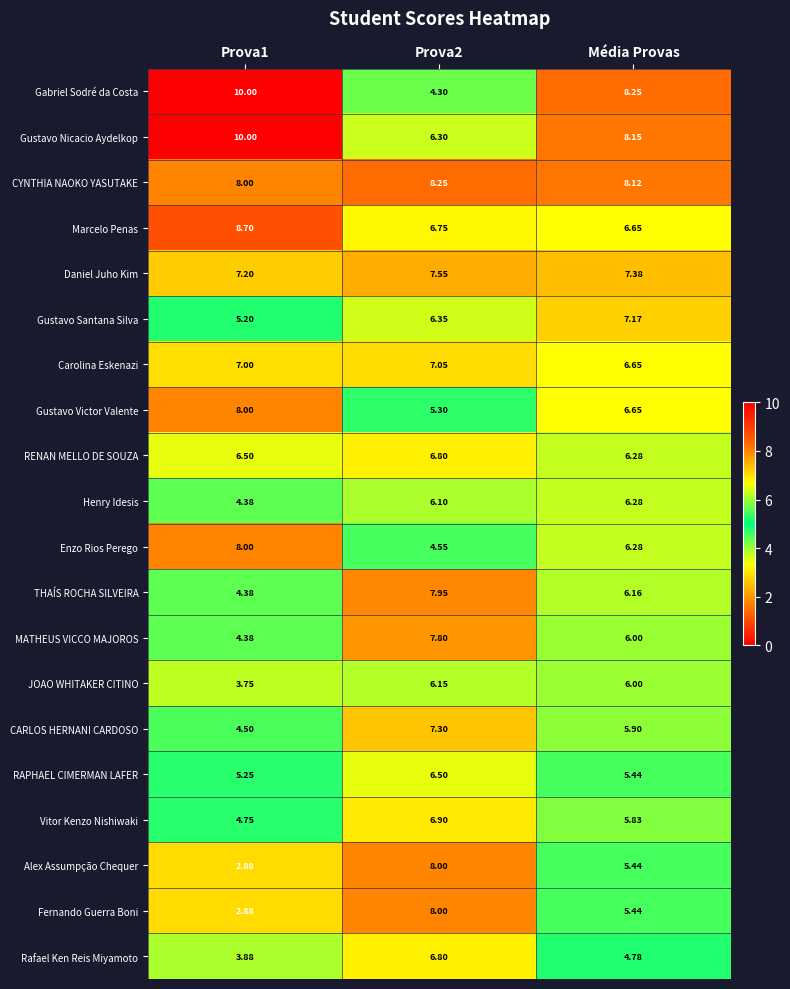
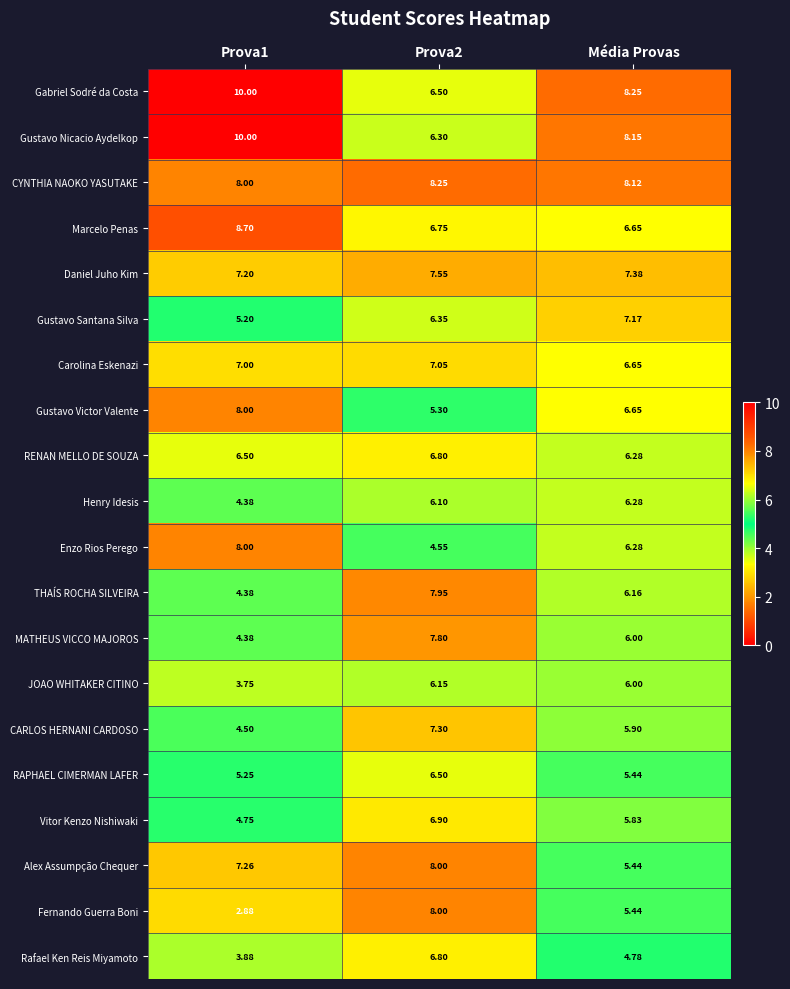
  {
    "Gabriel Sodré da Costa": {
      "Prova1": 10.00,
-     "Prova2": 4.30,
+     "Prova2": 6.50,
      "Média Provas": 8.25
    },
    "Gustavo Nicacio Aydelkop": {
      "Prova1": 10.00,
      "Prova2": 6.30,
      "Média Provas": 8.15
    },
    "CYNTHIA NAOKO YASUTAKE": {
      "Prova1": 8.00,
      "Prova2": 8.25,
      "Média Provas": 8.12
    },
    "Marcelo Penas": {
      "Prova1": 8.70,
      "Prova2": 6.75,
      "Média Provas": 6.65
    },
    "Daniel Juho Kim": {
      "Prova1": 7.20,
      "Prova2": 7.55,
      "Média Provas": 7.38
    },
    "Gustavo Santana Silva": {
      "Prova1": 5.20,
      "Prova2": 6.35,
      "Média Provas": 7.17
    },
    "Carolina Eskenazi": {
      "Prova1": 7.00,
      "Prova2": 7.05,
      "Média Provas": 6.65
    },
    "Gustavo Victor Valente": {
      "Prova1": 8.00,
      "Prova2": 5.30,
      "Média Provas": 6.65
    },
    "RENAN MELLO DE SOUZA": {
      "Prova1": 6.50,
      "Prova2": 6.80,
      "Média Provas": 6.28
    },
    "Henry Idesis": {
      "Prova1": 4.38,
      "Prova2": 6.10,
      "Média Provas": 6.28
    },
    "Enzo Rios Perego": {
      "Prova1": 8.00,
      "Prova2": 4.55,
      "Média Provas": 6.28
    },
    "THAÍS ROCHA SILVEIRA": {
      "Prova1": 4.38,
      "Prova2": 7.95,
      "Média Provas": 6.16
    },
    "MATHEUS VICCO MAJOROS": {
      "Prova1": 4.38,
      "Prova2": 7.80,
      "Média Provas": 6.00
    },
    "JOAO WHITAKER CITINO": {
      "Prova1": 3.75,
      "Prova2": 6.15,
      "Média Provas": 6.00
    },
    "CARLOS HERNANI CARDOSO": {
      "Prova1": 4.50,
      "Prova2": 7.30,
      "Média Provas": 5.90
    },
    "RAPHAEL CIMERMAN LAFER": {
      "Prova1": 5.25,
      "Prova2": 6.50,
      "Média Provas": 5.44
    },
    "Vitor Kenzo Nishiwaki": {
      "Prova1": 4.75,
      "Prova2": 6.90,
      "Média Provas": 5.83
    },
    "Alex Assumpção Chequer": {
-     "Prova1": 2.88,
+     "Prova1": 7.26,
      "Prova2": 8.00,
      "Média Provas": 5.44
    },
    "Fernando Guerra Boni": {
      "Prova1": 2.88,
      "Prova2": 8.00,
      "Média Provas": 5.44
    },
    "Rafael Ken Reis Miyamoto": {
      "Prova1": 3.88,
      "Prova2": 6.80,
      "Média Provas": 4.78
    }
  }
